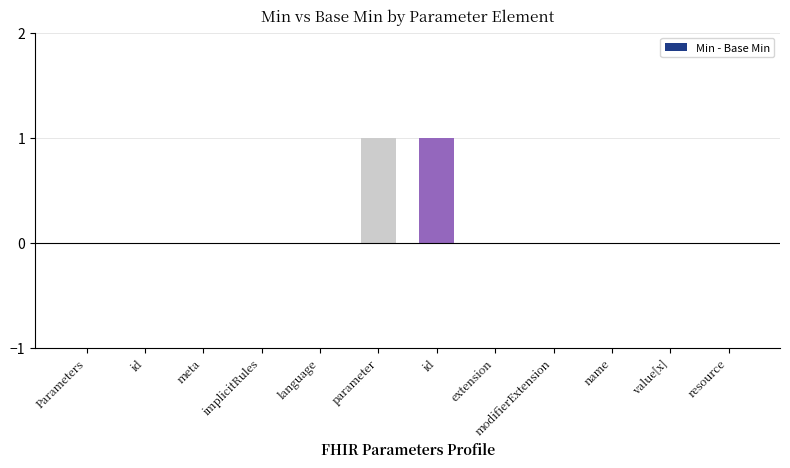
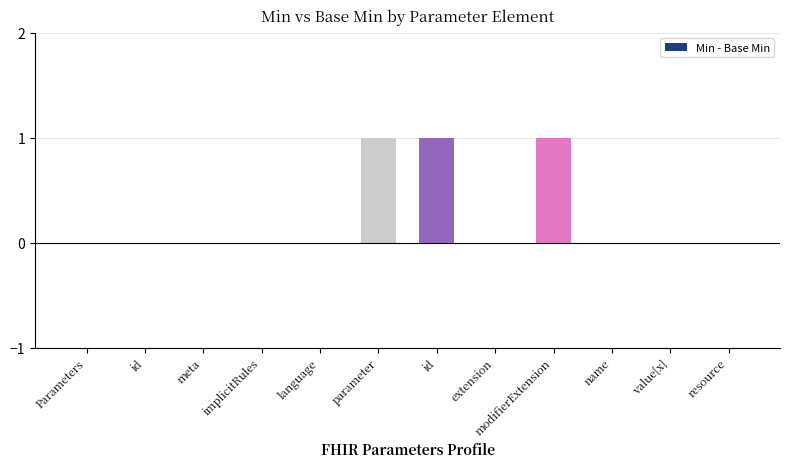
  {
    "Parameters": 0,
    "meta": 0,
    "implicitRules": 0,
    "language": 0,
    "parameter": 1,
    "extension": 0,
-   "modifierExtension": 0,
+   "modifierExtension": 1,
    "name": 0,
    "value[x]": 0,
    "resource": 0
  }
